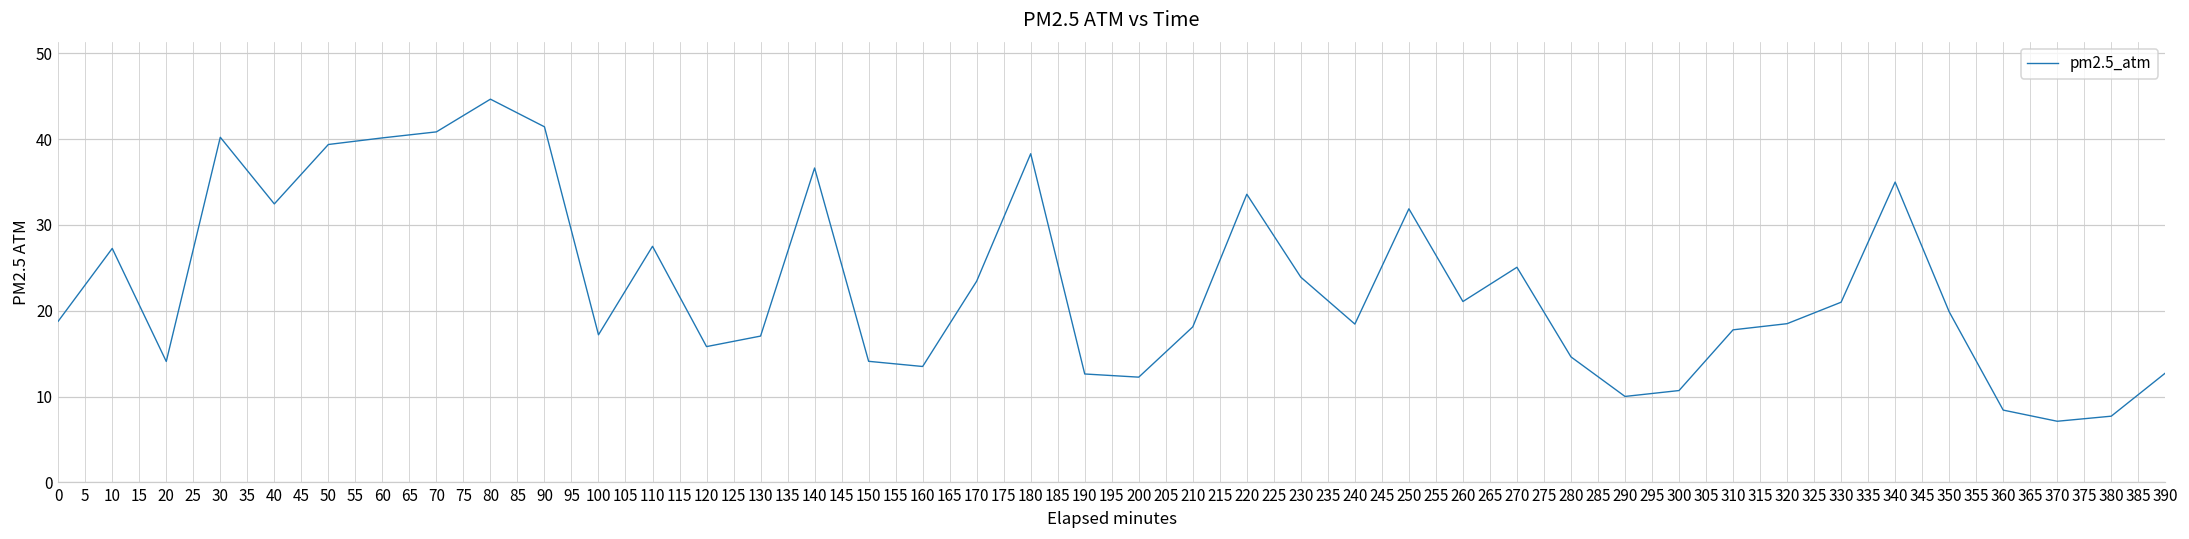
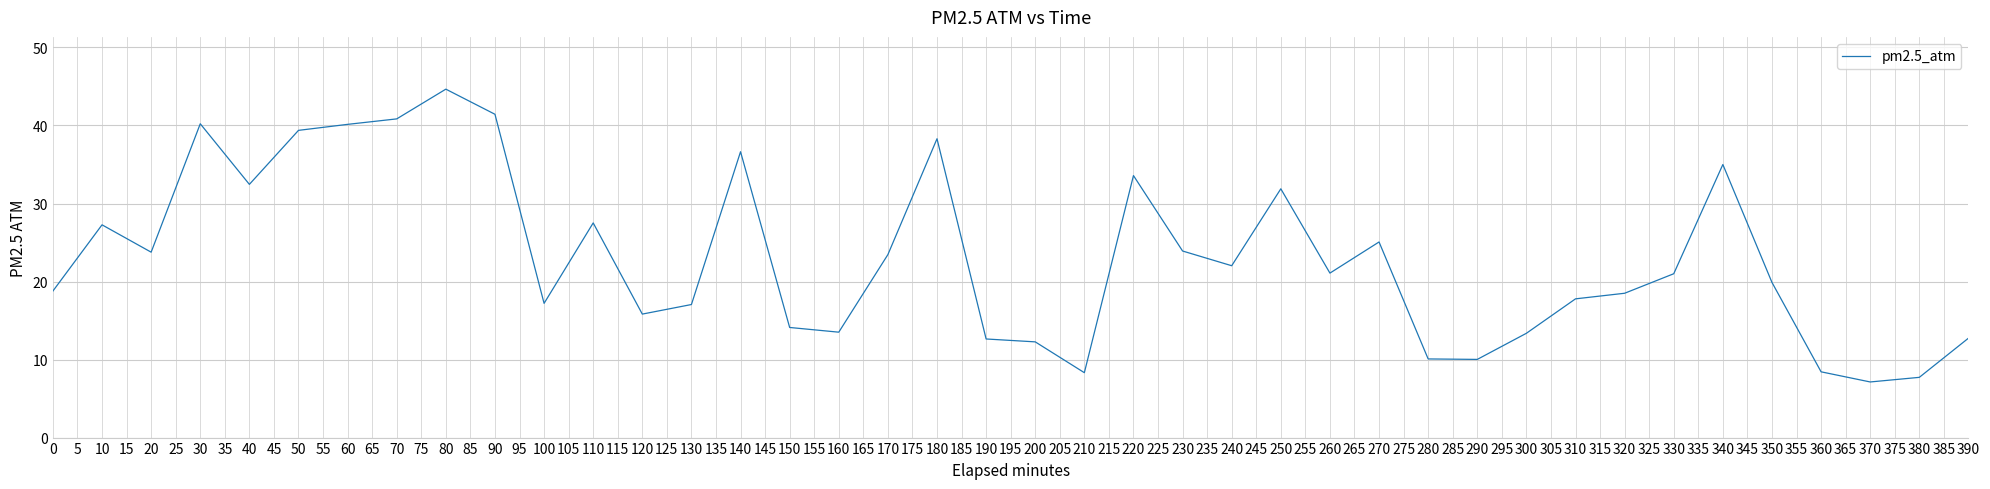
  {
    "0": 19,
    "10": 27,
-   "20": 14,
+   "20": 24,
    "30": 40,
    "40": 32,
    "50": 39,
    "60": 40,
    "70": 41,
    "80": 45,
    "90": 41,
    "100": 17,
    "110": 28,
    "120": 16,
    "130": 17,
    "140": 37,
    "150": 14,
    "160": 14,
    "170": 23,
    "180": 38,
    "190": 13,
    "200": 12,
-   "210": 18,
+   "210": 8,
    "220": 34,
    "230": 24,
-   "240": 18,
+   "240": 22,
    "250": 32,
    "260": 21,
    "270": 25,
-   "280": 15,
+   "280": 10,
    "290": 10,
-   "300": 11,
+   "300": 13,
    "310": 18,
    "320": 18,
    "330": 21,
    "340": 35,
    "350": 20,
    "360": 8,
    "370": 7,
    "380": 8,
    "390": 13
  }
